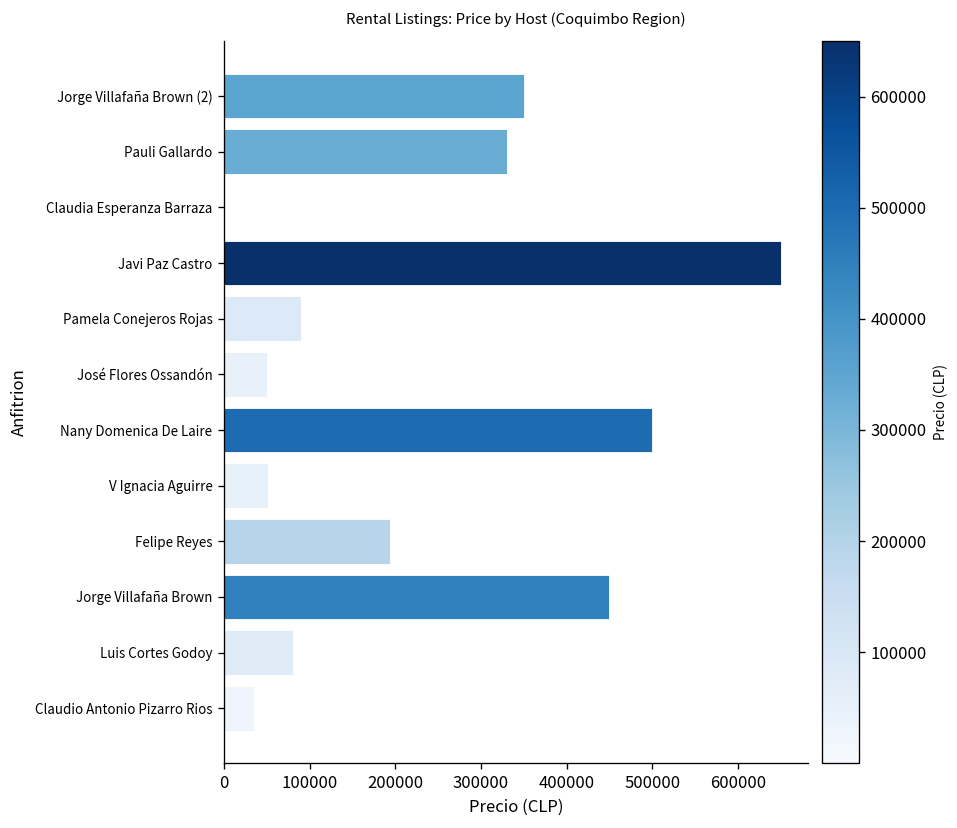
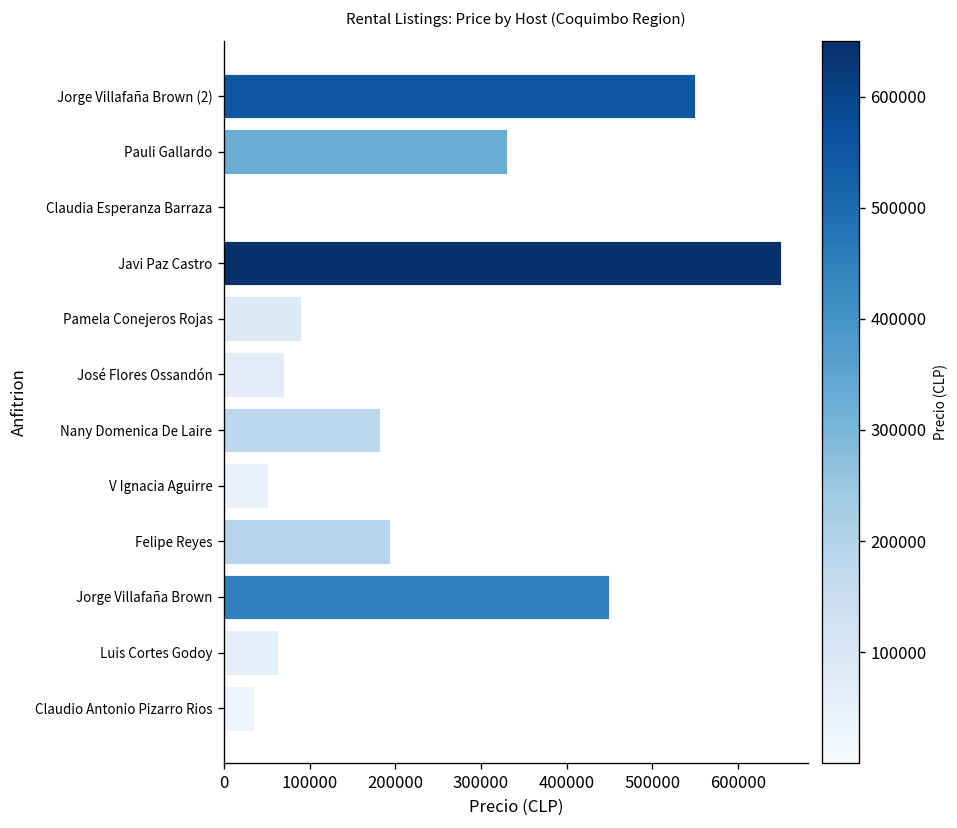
  {
-   "Jorge Villafaña Brown (2)": 350000,
+   "Jorge Villafaña Brown (2)": 550000,
    "Pauli Gallardo": 330000,
    "Javi Paz Castro": 650000,
    "Pamela Conejeros Rojas": 90000,
-   "José Flores Ossandón": 50000,
-   "Nany Domenica De Laire": 500000,
+   "José Flores Ossandón": 70000,
+   "Nany Domenica De Laire": 180000,
    "V Ignacia Aguirre": 50000,
    "Felipe Reyes": 190000,
    "Jorge Villafaña Brown": 450000,
-   "Luis Cortes Godoy": 80000,
+   "Luis Cortes Godoy": 60000,
    "Claudio Antonio Pizarro Rios": 30000
  }
